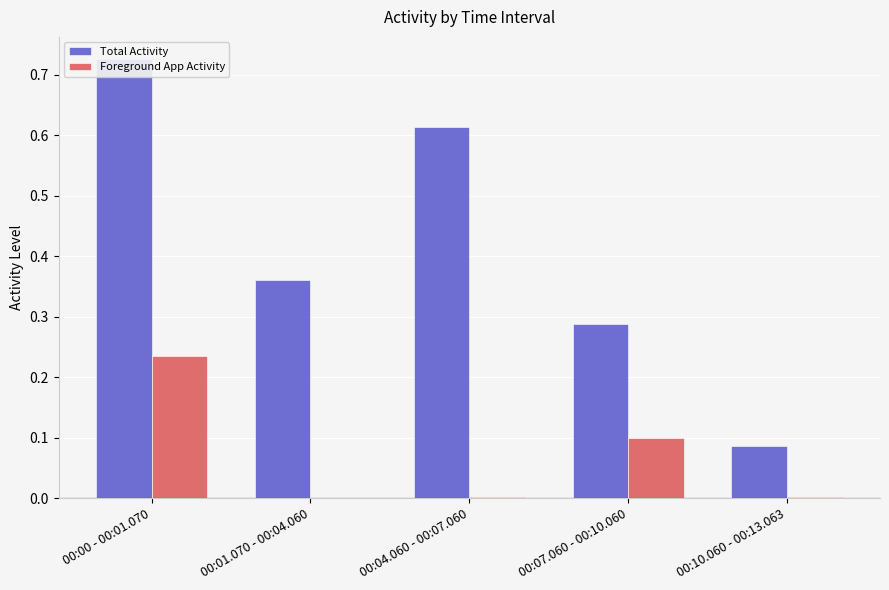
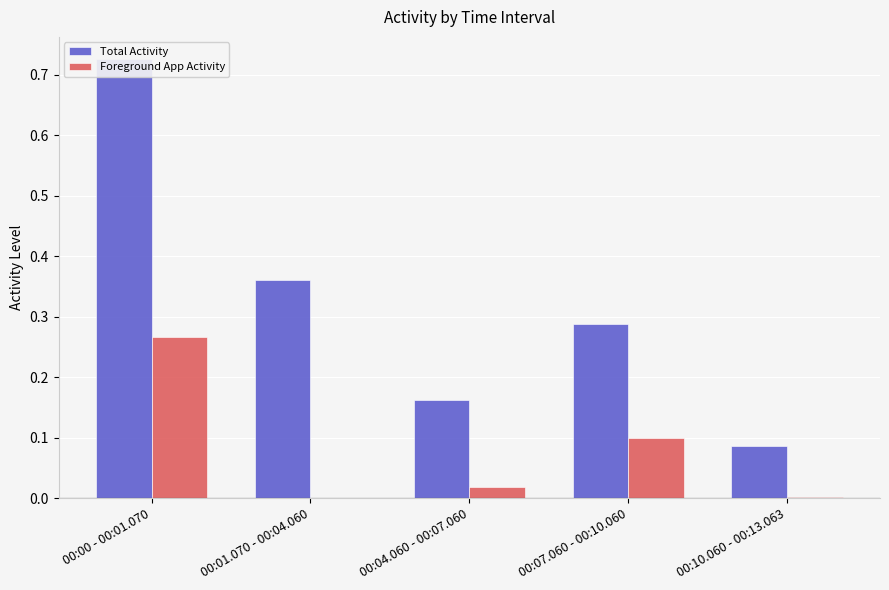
  {
    "Total Activity": {
      "00:01.070 - 00:04.060": 0.36,
-     "00:04.060 - 00:07.060": 0.61,
+     "00:04.060 - 00:07.060": 0.16,
      "00:07.060 - 00:10.060": 0.29,
      "00:10.060 - 00:13.063": 0.09
    },
    "Foreground App Activity": {
-     "00:00 - 00:01.070": 0.24,
+     "00:00 - 00:01.070": 0.27,
      "00:01.070 - 00:04.060": 0.00,
-     "00:04.060 - 00:07.060": 0.00,
+     "00:04.060 - 00:07.060": 0.02,
      "00:07.060 - 00:10.060": 0.10
    }
  }
